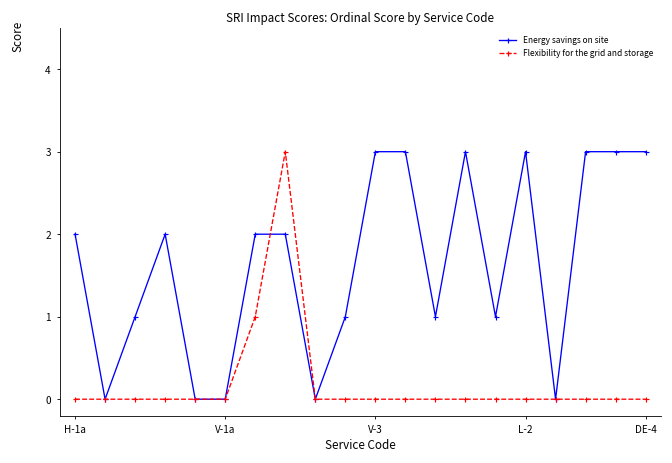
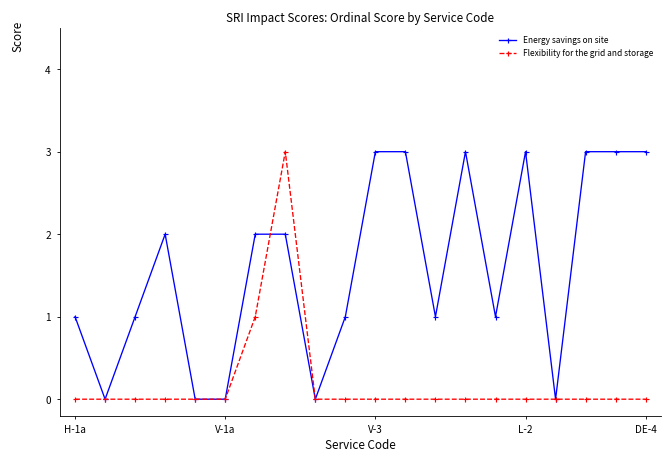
  {
    "Energy savings on site": {
-     "H-1a": 2,
+     "H-1a": 1,
      "DE-4": 3
    },
    "Flexibility for the grid and storage": {
      "H-1a": 0,
      "DE-4": 0
    }
  }
